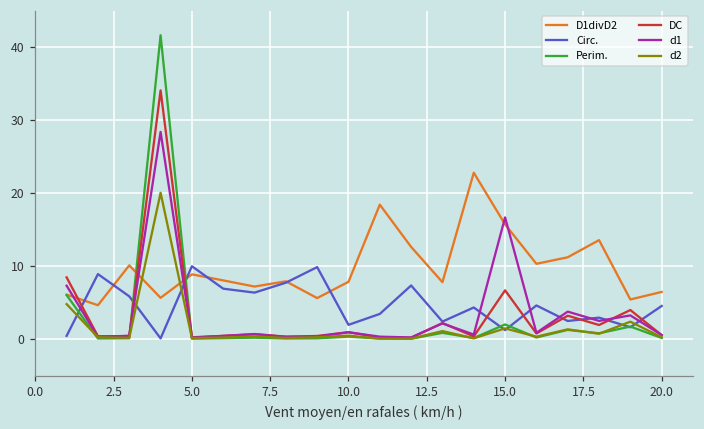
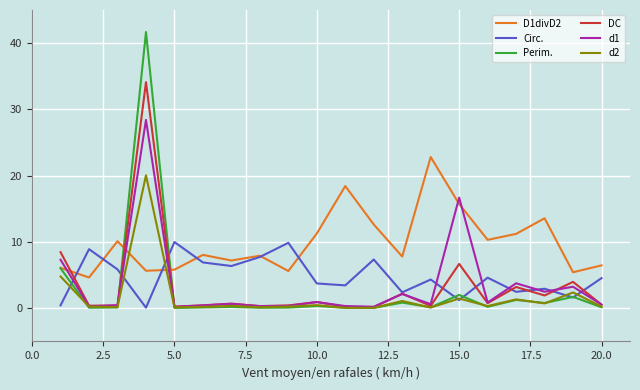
  {
    "D1divD2": {
-     "5.0": 9,
-     "10.0": 8,
+     "5.0": 6,
+     "10.0": 11,
      "15.0": 16,
      "20.0": 6
    },
    "Circ.": {
      "5.0": 10,
-     "10.0": 2,
+     "10.0": 4,
      "20.0": 5
    },
    "Perim.": {
      "15.0": 2
    },
    "DC": {
      "15.0": 7
    },
    "d1": {
      "15.0": 17
    }
  }
